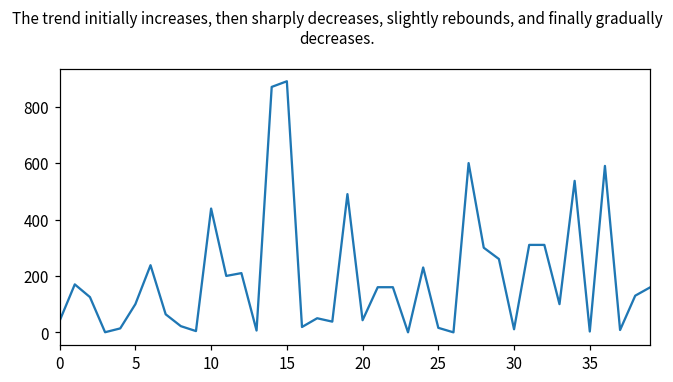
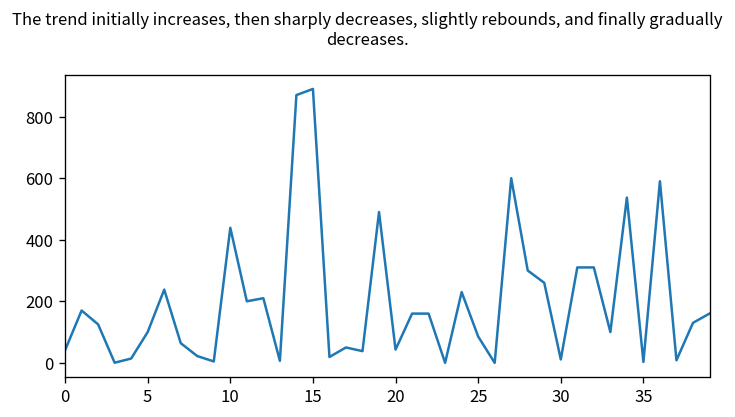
  {
    "0": 40,
    "5": 100,
    "10": 440,
    "15": 890,
    "20": 40,
-   "25": 20,
+   "25": 90,
    "30": 10,
    "35": 0
  }
